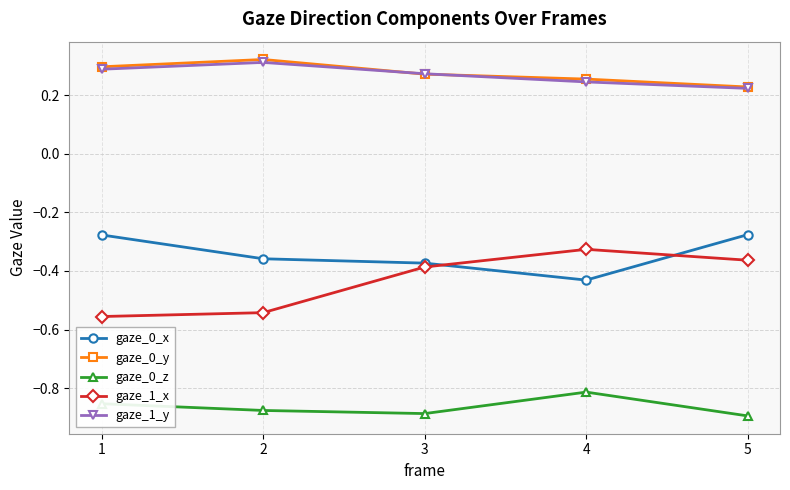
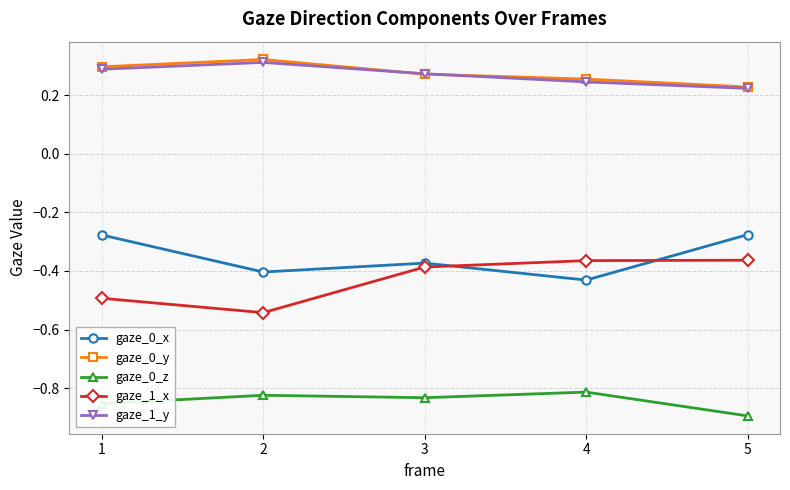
  {
    "gaze_0_x": {
      "1": -0.28,
-     "2": -0.36,
+     "2": -0.40,
      "3": -0.37,
      "4": -0.43,
      "5": -0.28
    },
    "gaze_0_y": {
      "2": 0.32,
      "4": 0.26
    },
    "gaze_0_z": {
-     "2": -0.88,
-     "3": -0.89,
+     "2": -0.82,
+     "3": -0.83,
      "4": -0.81,
      "5": -0.89
    },
    "gaze_1_x": {
-     "1": -0.56,
+     "1": -0.49,
      "2": -0.54,
      "3": -0.39,
-     "4": -0.33,
+     "4": -0.36,
      "5": -0.36
    },
    "gaze_1_y": {
      "2": 0.31,
      "4": 0.25
    }
  }
